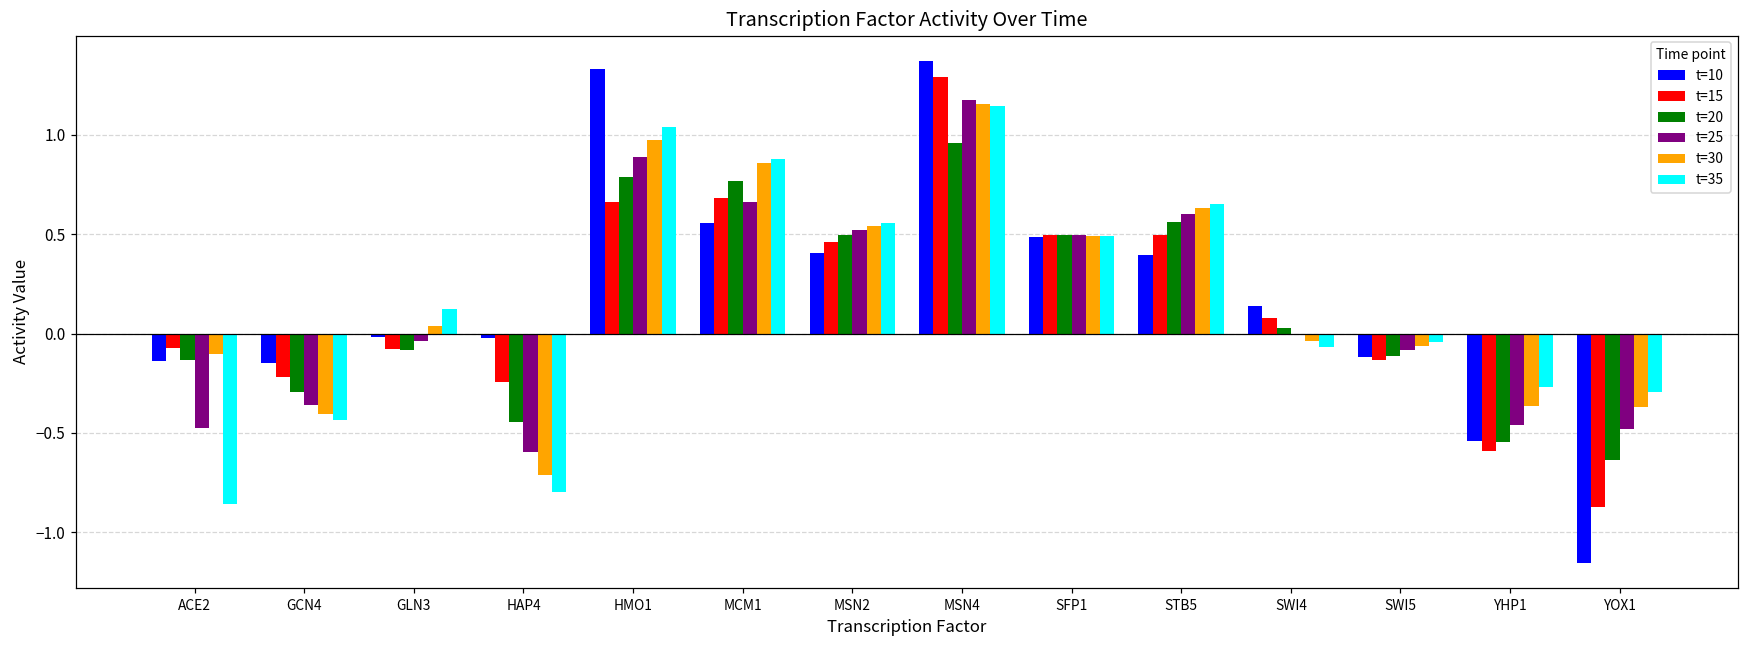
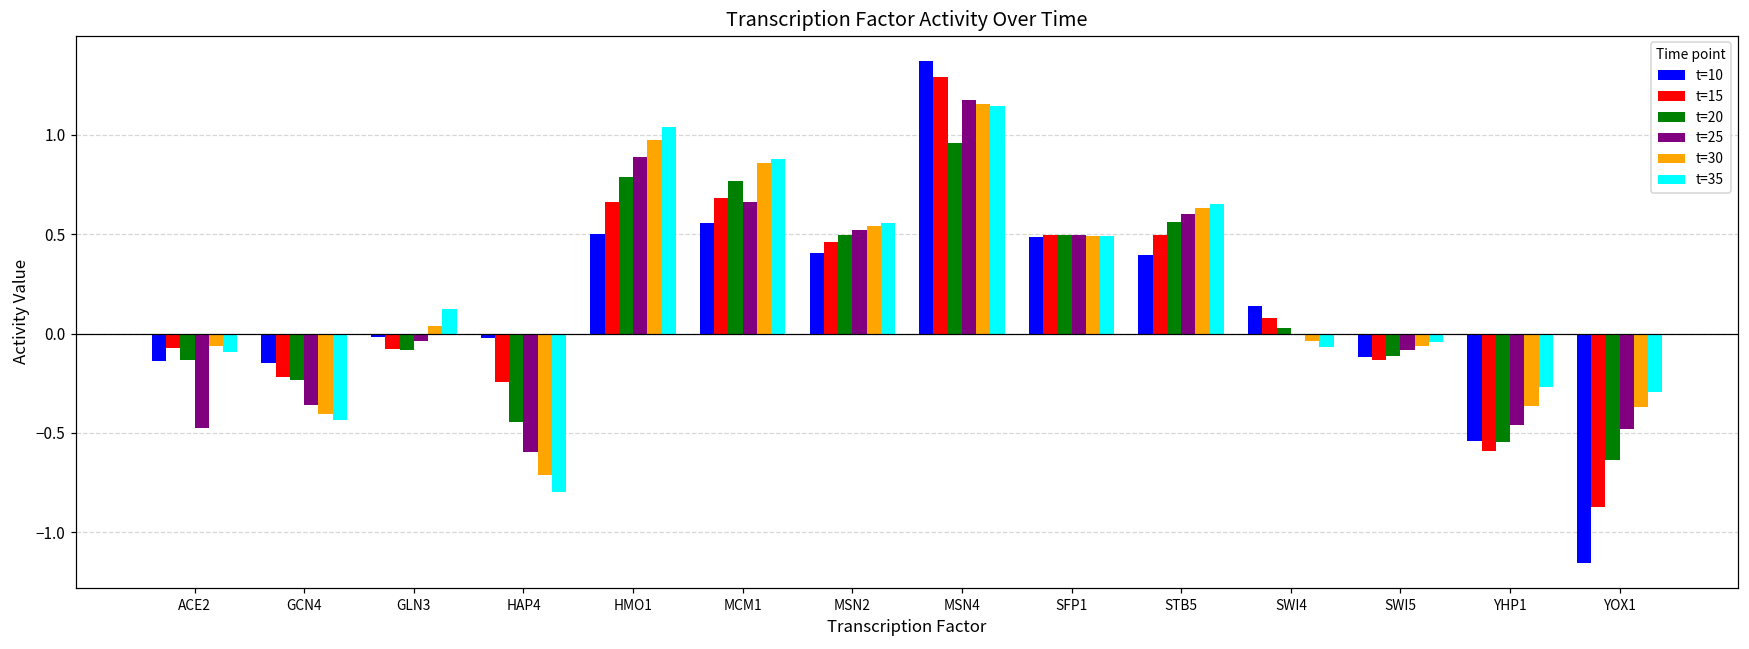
  {
    "t=10": {
      "ACE2": -0.14,
      "GCN4": -0.15,
      "GLN3": -0.02,
      "HAP4": -0.02,
-     "HMO1": 1.33,
+     "HMO1": 0.50,
      "MCM1": 0.55,
      "MSN2": 0.40,
      "MSN4": 1.37,
      "SFP1": 0.49,
      "STB5": 0.40,
      "SWI4": 0.14,
      "SWI5": -0.12,
      "YHP1": -0.54,
      "YOX1": -1.15
    },
    "t=15": {
      "ACE2": -0.07,
      "GCN4": -0.22,
      "GLN3": -0.08,
      "HAP4": -0.24,
      "HMO1": 0.66,
      "MCM1": 0.68,
      "MSN2": 0.46,
      "MSN4": 1.29,
      "SFP1": 0.50,
      "STB5": 0.49,
      "SWI4": 0.08,
      "SWI5": -0.13,
      "YHP1": -0.59,
      "YOX1": -0.87
    },
    "t=20": {
      "ACE2": -0.13,
-     "GCN4": -0.29,
+     "GCN4": -0.23,
      "GLN3": -0.08,
      "HAP4": -0.44,
      "HMO1": 0.79,
      "MCM1": 0.77,
      "MSN2": 0.49,
      "MSN4": 0.96,
      "SFP1": 0.50,
      "STB5": 0.56,
      "SWI4": 0.03,
      "SWI5": -0.11,
      "YHP1": -0.55,
      "YOX1": -0.64
    },
    "t=25": {
      "ACE2": -0.47,
      "GCN4": -0.36,
      "GLN3": -0.04,
      "HAP4": -0.60,
      "HMO1": 0.89,
      "MCM1": 0.66,
      "MSN2": 0.52,
      "MSN4": 1.17,
      "SFP1": 0.49,
      "STB5": 0.60,
      "SWI5": -0.09,
      "YHP1": -0.46,
      "YOX1": -0.48
    },
    "t=30": {
-     "ACE2": -0.10,
+     "ACE2": -0.06,
      "GCN4": -0.41,
      "GLN3": 0.04,
      "HAP4": -0.71,
      "HMO1": 0.97,
      "MCM1": 0.86,
      "MSN2": 0.54,
      "MSN4": 1.15,
      "SFP1": 0.49,
      "STB5": 0.63,
      "SWI4": -0.04,
      "SWI5": -0.06,
      "YHP1": -0.36,
      "YOX1": -0.37
    },
    "t=35": {
-     "ACE2": -0.86,
+     "ACE2": -0.09,
      "GCN4": -0.44,
      "GLN3": 0.12,
      "HAP4": -0.80,
      "HMO1": 1.04,
      "MCM1": 0.88,
      "MSN2": 0.56,
      "MSN4": 1.15,
      "SFP1": 0.49,
      "STB5": 0.65,
      "SWI4": -0.07,
      "SWI5": -0.04,
      "YHP1": -0.27,
      "YOX1": -0.30
    }
  }
